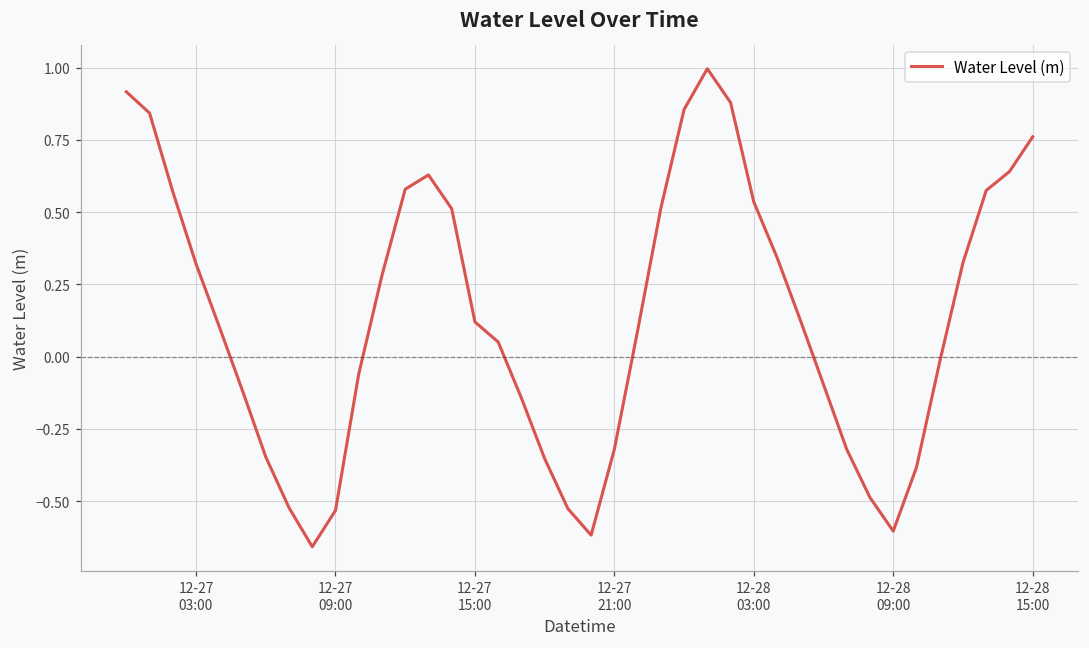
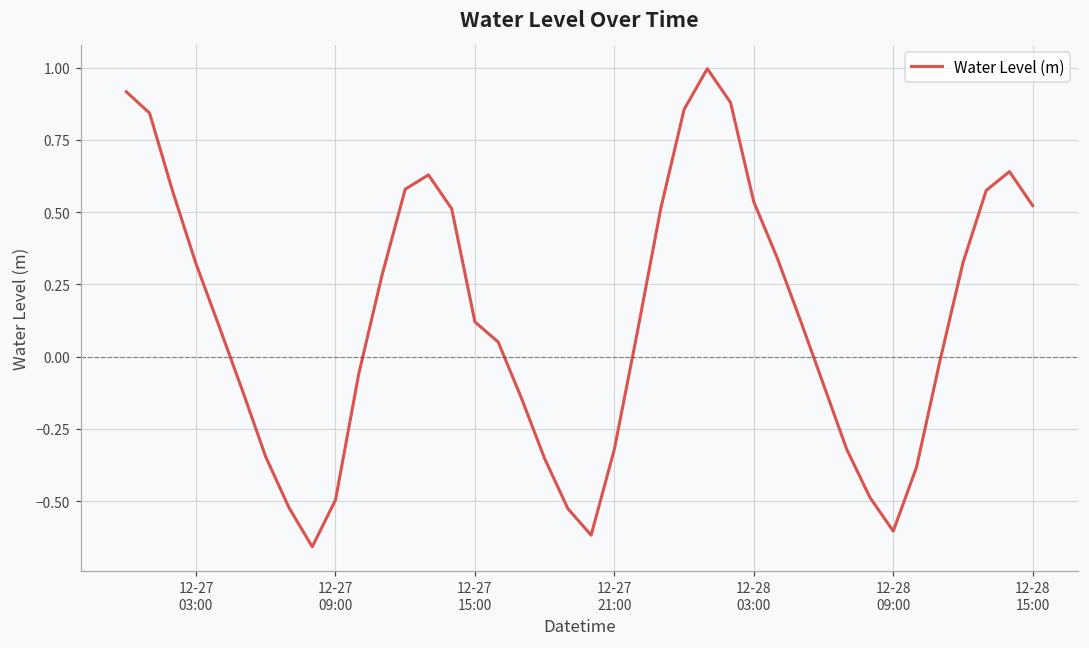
  {
    "12-27 03:00": 0.32,
-   "12-27 09:00": -0.53,
+   "12-27 09:00": -0.50,
    "12-27 15:00": 0.12,
    "12-27 21:00": -0.32,
    "12-28 03:00": 0.54,
    "12-28 09:00": -0.60,
-   "12-28 15:00": 0.76
+   "12-28 15:00": 0.52
  }
